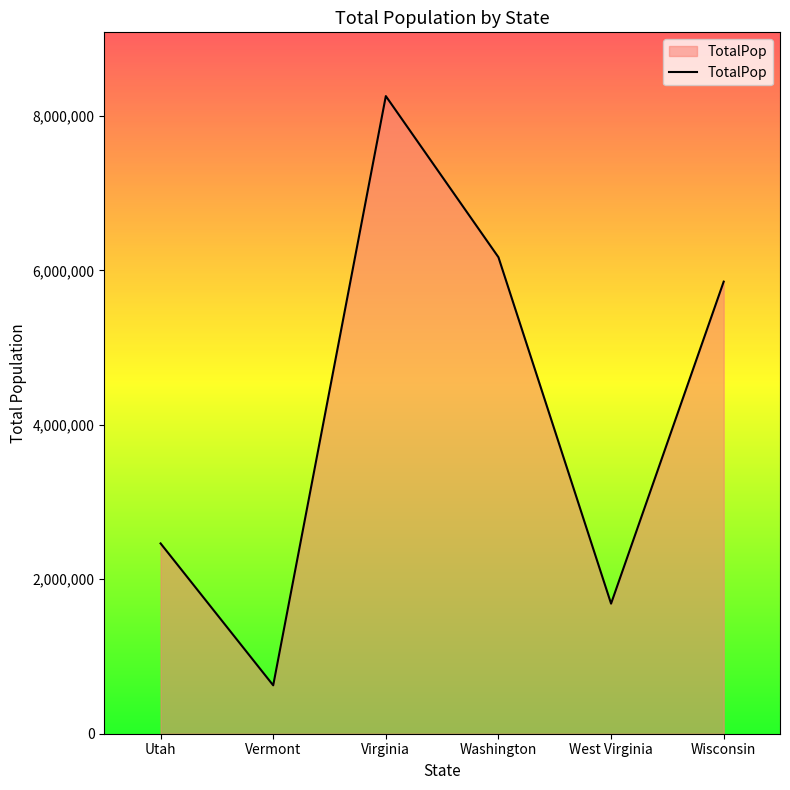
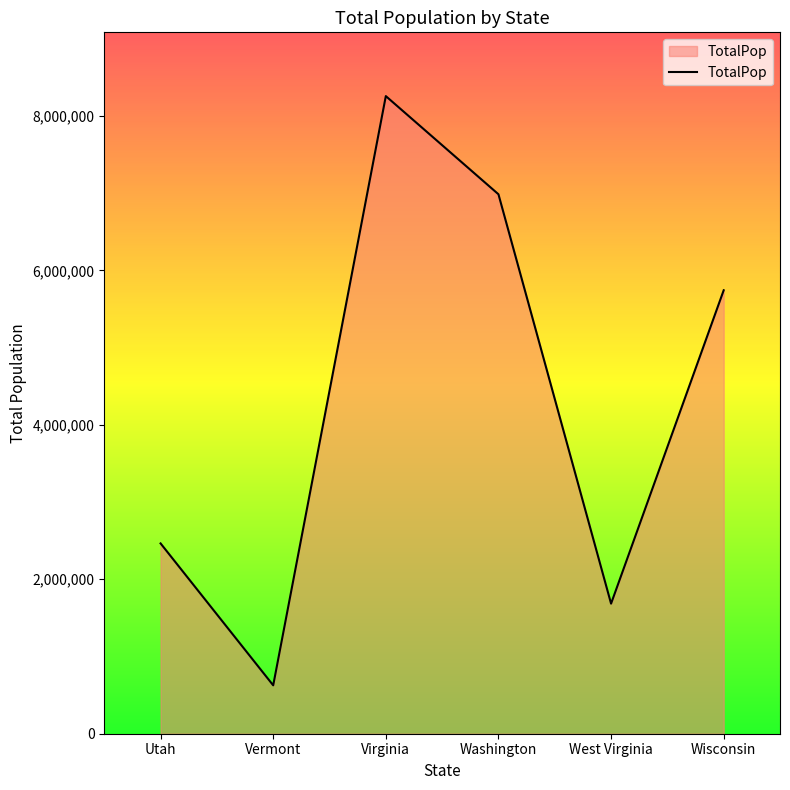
  {
    "Utah": "2,500,000",
    "Vermont": "600,000",
    "Virginia": "8,300,000",
-   "Washington": "6,200,000",
+   "Washington": "7,000,000",
    "West Virginia": "1,700,000",
-   "Wisconsin": "5,900,000"
+   "Wisconsin": "5,700,000"
  }
